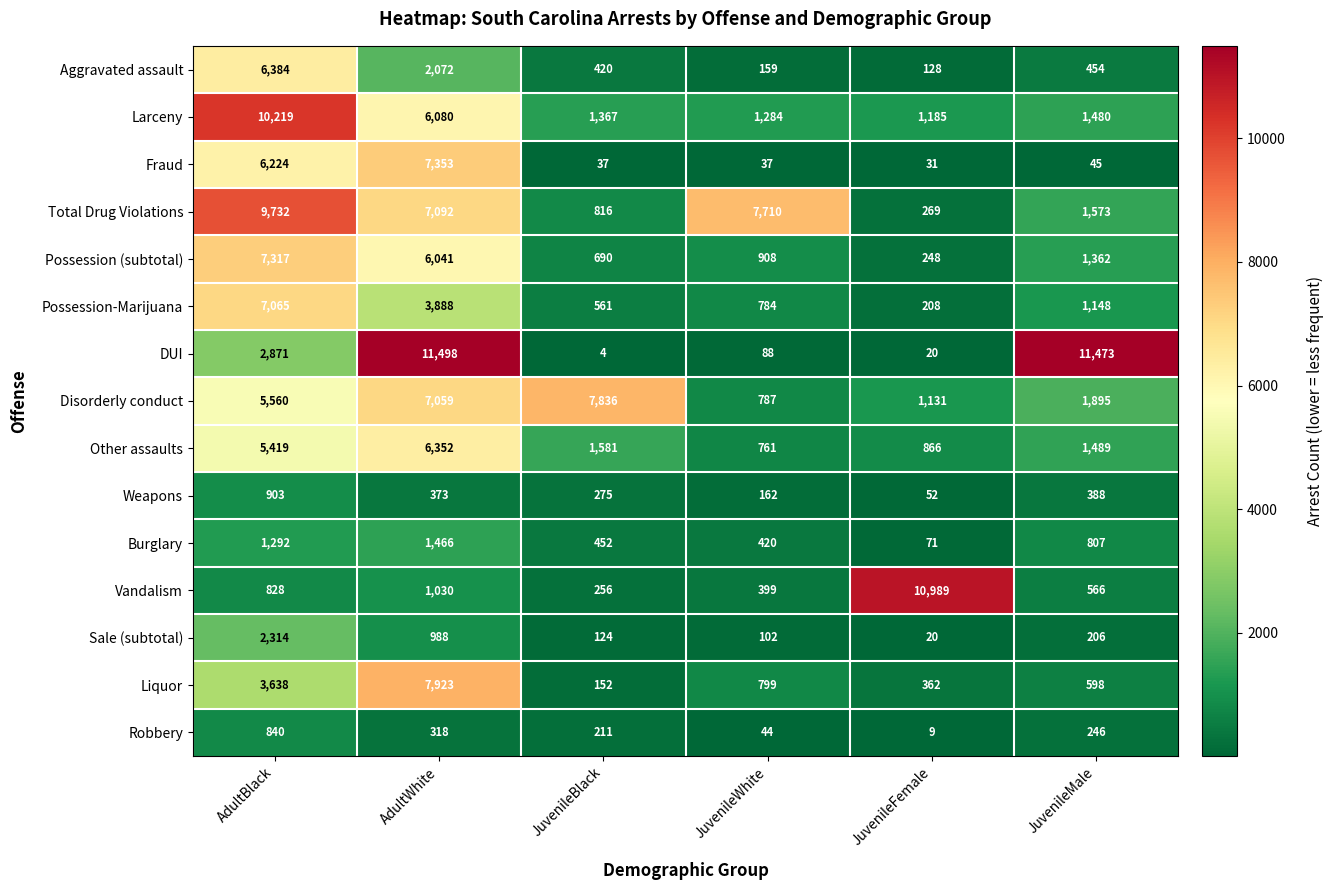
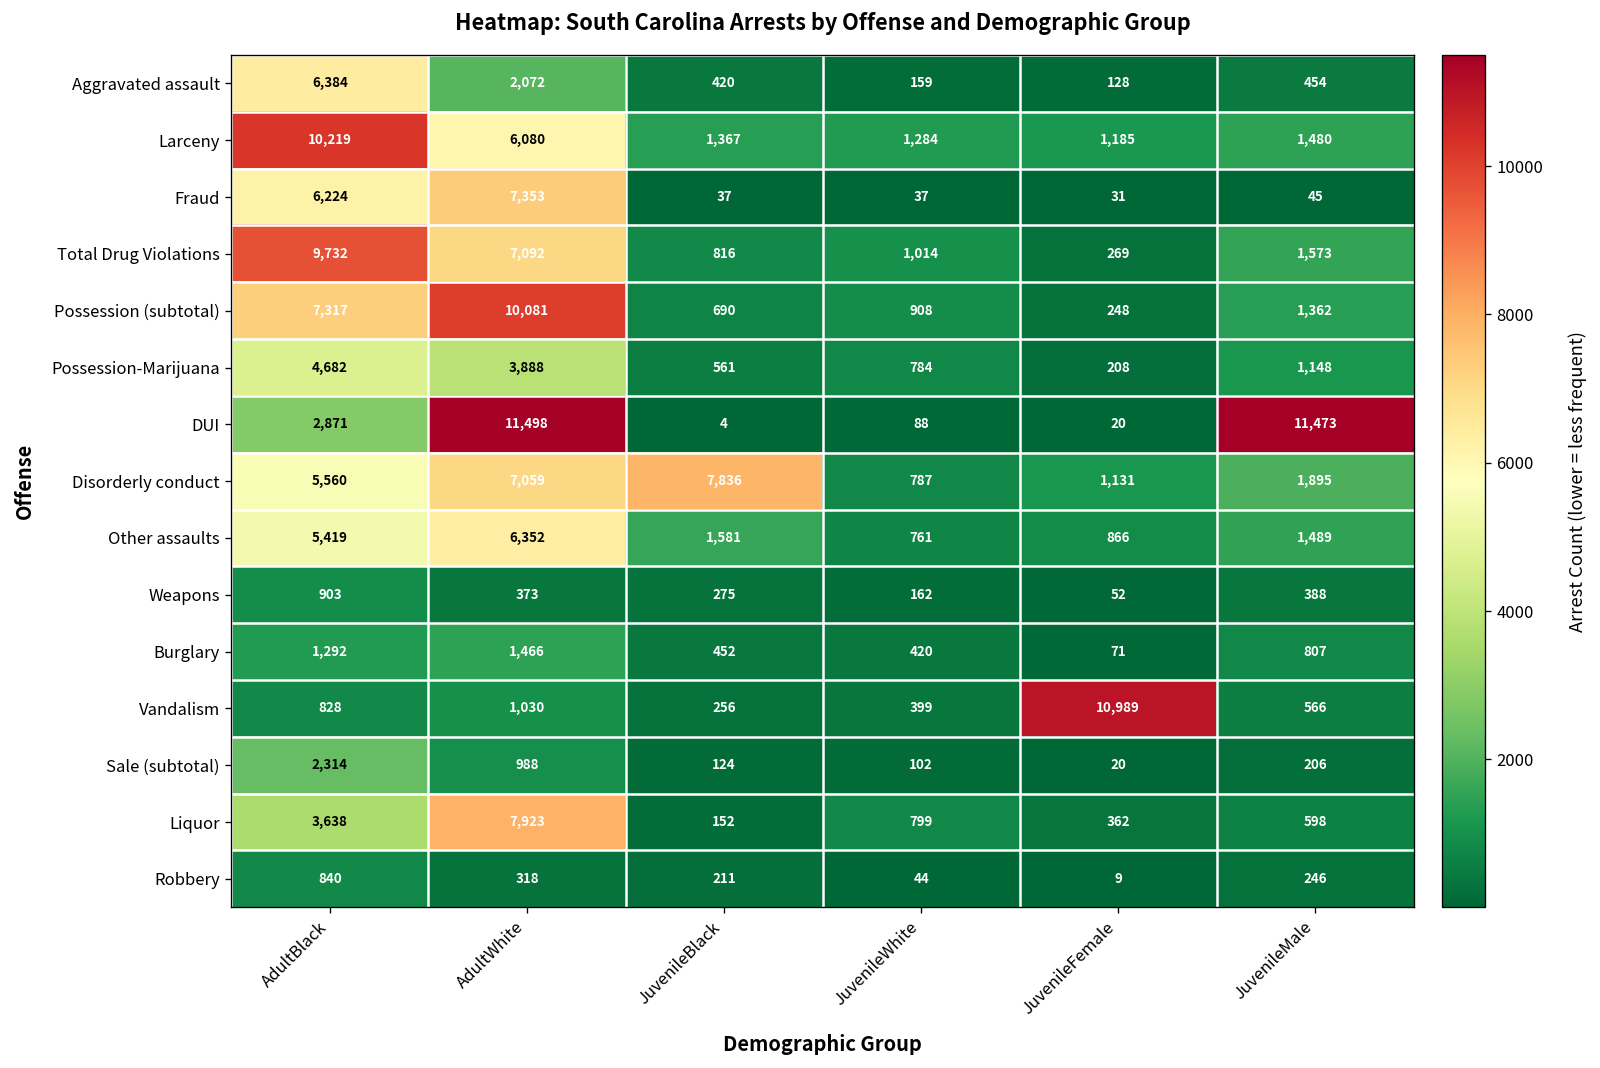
  {
    "Aggravated assault": {
      "AdultBlack": "6,384",
      "AdultWhite": "2,072",
      "JuvenileBlack": "420",
      "JuvenileWhite": "159",
      "JuvenileFemale": "128",
      "JuvenileMale": "454"
    },
    "Larceny": {
      "AdultBlack": "10,219",
      "AdultWhite": "6,080",
      "JuvenileBlack": "1,367",
      "JuvenileWhite": "1,284",
      "JuvenileFemale": "1,185",
      "JuvenileMale": "1,480"
    },
    "Fraud": {
      "AdultBlack": "6,224",
      "AdultWhite": "7,353",
      "JuvenileBlack": "37",
      "JuvenileWhite": "37",
      "JuvenileFemale": "31",
      "JuvenileMale": "45"
    },
    "Total Drug Violations": {
      "AdultBlack": "9,732",
      "AdultWhite": "7,092",
      "JuvenileBlack": "816",
-     "JuvenileWhite": "7,710",
+     "JuvenileWhite": "1,014",
      "JuvenileFemale": "269",
      "JuvenileMale": "1,573"
    },
    "Possession (subtotal)": {
      "AdultBlack": "7,317",
-     "AdultWhite": "6,041",
+     "AdultWhite": "10,081",
      "JuvenileBlack": "690",
      "JuvenileWhite": "908",
      "JuvenileFemale": "248",
      "JuvenileMale": "1,362"
    },
    "Possession-Marijuana": {
-     "AdultBlack": "7,065",
+     "AdultBlack": "4,682",
      "AdultWhite": "3,888",
      "JuvenileBlack": "561",
      "JuvenileWhite": "784",
      "JuvenileFemale": "208",
      "JuvenileMale": "1,148"
    },
    "DUI": {
      "AdultBlack": "2,871",
      "AdultWhite": "11,498",
      "JuvenileBlack": "4",
      "JuvenileWhite": "88",
      "JuvenileFemale": "20",
      "JuvenileMale": "11,473"
    },
    "Disorderly conduct": {
      "AdultBlack": "5,560",
      "AdultWhite": "7,059",
      "JuvenileBlack": "7,836",
      "JuvenileWhite": "787",
      "JuvenileFemale": "1,131",
      "JuvenileMale": "1,895"
    },
    "Other assaults": {
      "AdultBlack": "5,419",
      "AdultWhite": "6,352",
      "JuvenileBlack": "1,581",
      "JuvenileWhite": "761",
      "JuvenileFemale": "866",
      "JuvenileMale": "1,489"
    },
    "Weapons": {
      "AdultBlack": "903",
      "AdultWhite": "373",
      "JuvenileBlack": "275",
      "JuvenileWhite": "162",
      "JuvenileFemale": "52",
      "JuvenileMale": "388"
    },
    "Burglary": {
      "AdultBlack": "1,292",
      "AdultWhite": "1,466",
      "JuvenileBlack": "452",
      "JuvenileWhite": "420",
      "JuvenileFemale": "71",
      "JuvenileMale": "807"
    },
    "Vandalism": {
      "AdultBlack": "828",
      "AdultWhite": "1,030",
      "JuvenileBlack": "256",
      "JuvenileWhite": "399",
      "JuvenileFemale": "10,989",
      "JuvenileMale": "566"
    },
    "Sale (subtotal)": {
      "AdultBlack": "2,314",
      "AdultWhite": "988",
      "JuvenileBlack": "124",
      "JuvenileWhite": "102",
      "JuvenileFemale": "20",
      "JuvenileMale": "206"
    },
    "Liquor": {
      "AdultBlack": "3,638",
      "AdultWhite": "7,923",
      "JuvenileBlack": "152",
      "JuvenileWhite": "799",
      "JuvenileFemale": "362",
      "JuvenileMale": "598"
    },
    "Robbery": {
      "AdultBlack": "840",
      "AdultWhite": "318",
      "JuvenileBlack": "211",
      "JuvenileWhite": "44",
      "JuvenileFemale": "9",
      "JuvenileMale": "246"
    }
  }
